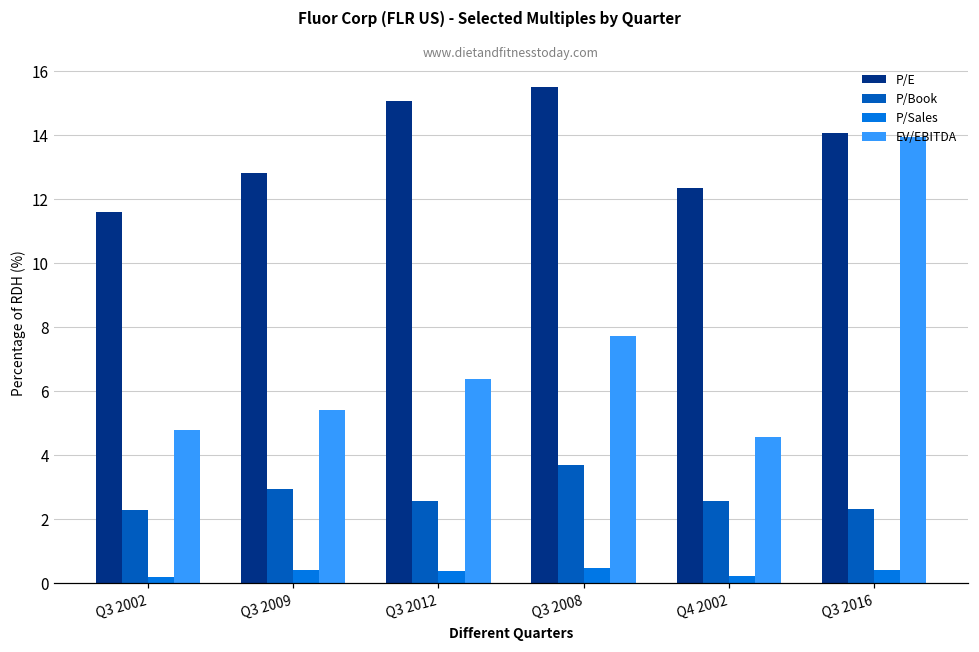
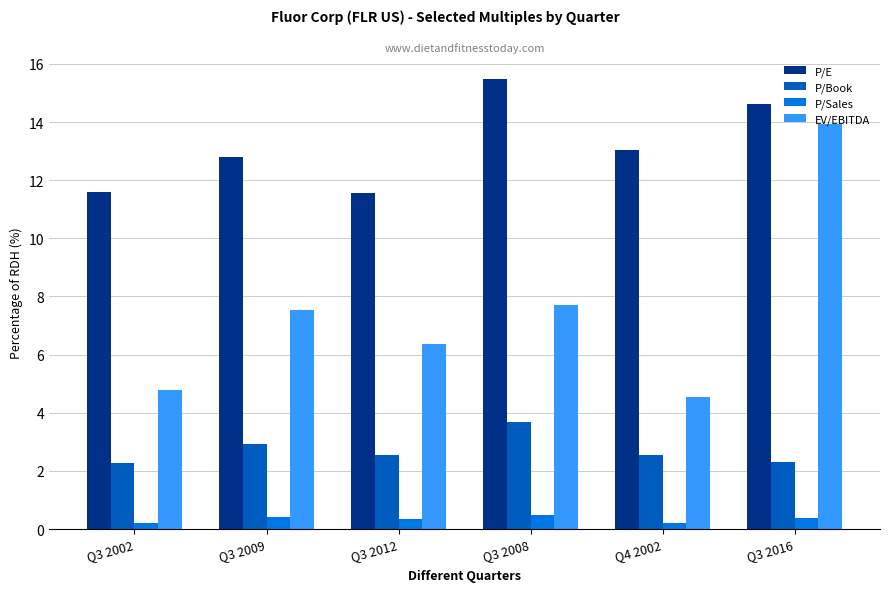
  {
    "P/E": {
      "Q3 2002": 11.6,
      "Q3 2009": 12.8,
-     "Q3 2012": 15.0,
+     "Q3 2012": 11.6,
      "Q3 2008": 15.5,
-     "Q4 2002": 12.3,
-     "Q3 2016": 14.1
+     "Q4 2002": 13.0,
+     "Q3 2016": 14.6
    },
    "EV/EBITDA": {
      "Q3 2002": 4.8,
-     "Q3 2009": 5.4,
+     "Q3 2009": 7.5,
      "Q3 2012": 6.4,
      "Q3 2008": 7.7,
      "Q4 2002": 4.5,
      "Q3 2016": 13.9
    }
  }
